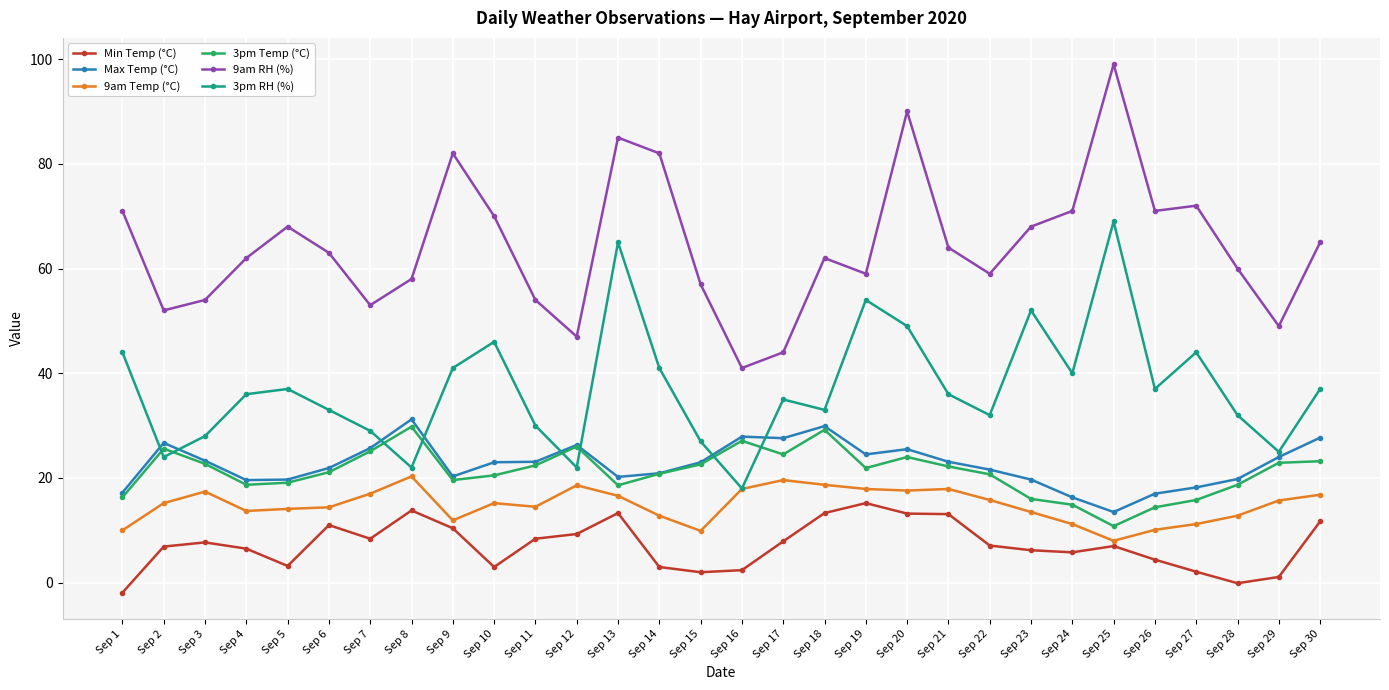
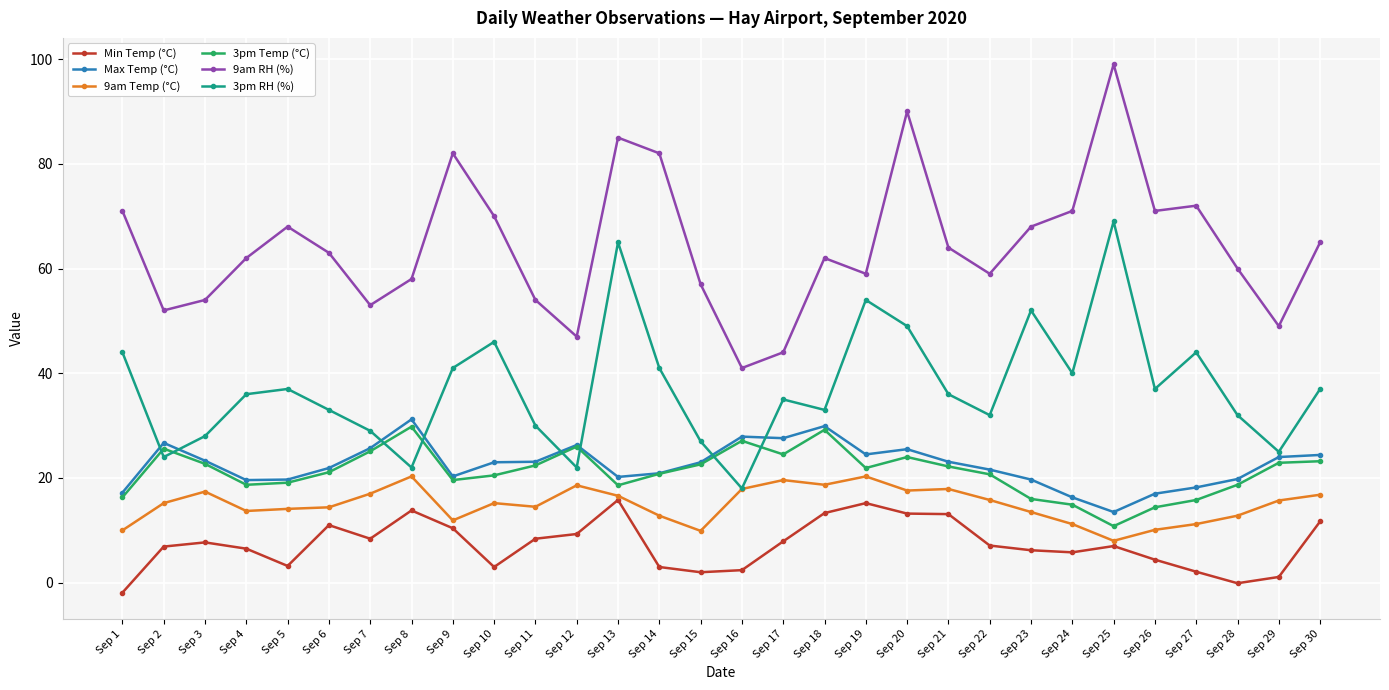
  {
    "Min Temp (°C)": {
      "Sep 1": -2,
      "Sep 2": 7,
      "Sep 3": 8,
      "Sep 4": 7,
      "Sep 5": 3,
      "Sep 6": 11,
      "Sep 7": 8,
      "Sep 8": 14,
      "Sep 9": 10,
      "Sep 10": 3,
      "Sep 11": 8,
      "Sep 12": 9,
-     "Sep 13": 13,
+     "Sep 13": 16,
      "Sep 14": 3,
      "Sep 15": 2,
      "Sep 16": 2,
      "Sep 17": 8,
      "Sep 18": 13,
      "Sep 19": 15,
      "Sep 20": 13,
      "Sep 21": 13,
      "Sep 22": 7,
      "Sep 23": 6,
      "Sep 24": 6,
      "Sep 25": 7,
      "Sep 26": 4,
      "Sep 27": 2,
      "Sep 28": 0,
      "Sep 29": 1,
      "Sep 30": 12
    },
    "Max Temp (°C)": {
      "Sep 1": 17,
      "Sep 2": 27,
      "Sep 3": 23,
      "Sep 4": 20,
      "Sep 5": 20,
      "Sep 6": 22,
      "Sep 7": 26,
      "Sep 8": 31,
      "Sep 9": 20,
      "Sep 10": 23,
      "Sep 11": 23,
      "Sep 13": 20,
      "Sep 16": 28,
      "Sep 17": 28,
      "Sep 18": 30,
      "Sep 19": 25,
      "Sep 20": 26,
      "Sep 21": 23,
      "Sep 22": 22,
      "Sep 23": 20,
      "Sep 24": 16,
      "Sep 25": 14,
      "Sep 26": 17,
      "Sep 27": 18,
      "Sep 28": 20,
      "Sep 29": 24,
-     "Sep 30": 28
+     "Sep 30": 24
    },
    "9am Temp (°C)": {
      "Sep 1": 10,
      "Sep 2": 15,
      "Sep 3": 17,
      "Sep 4": 14,
      "Sep 5": 14,
      "Sep 6": 14,
      "Sep 7": 17,
      "Sep 8": 20,
      "Sep 9": 12,
      "Sep 10": 15,
      "Sep 11": 15,
      "Sep 12": 19,
      "Sep 13": 17,
      "Sep 14": 13,
      "Sep 15": 10,
      "Sep 17": 20,
      "Sep 18": 19,
-     "Sep 19": 18,
+     "Sep 19": 20,
      "Sep 20": 18,
      "Sep 21": 18,
      "Sep 22": 16,
      "Sep 23": 14,
      "Sep 24": 11,
      "Sep 25": 8,
      "Sep 26": 10,
      "Sep 27": 11,
      "Sep 28": 13,
      "Sep 29": 16,
      "Sep 30": 17
    },
    "9am RH (%)": {
      "Sep 1": 71,
      "Sep 2": 52,
      "Sep 3": 54,
      "Sep 4": 62,
      "Sep 5": 68,
      "Sep 6": 63,
      "Sep 7": 53,
      "Sep 8": 58,
      "Sep 9": 82,
      "Sep 10": 70,
      "Sep 11": 54,
      "Sep 12": 47,
      "Sep 13": 85,
      "Sep 14": 82,
      "Sep 15": 57,
      "Sep 16": 41,
      "Sep 17": 44,
      "Sep 18": 62,
      "Sep 19": 59,
      "Sep 20": 90,
      "Sep 21": 64,
      "Sep 22": 59,
      "Sep 23": 68,
      "Sep 24": 71,
      "Sep 25": 99,
      "Sep 26": 71,
      "Sep 27": 72,
      "Sep 28": 60,
      "Sep 29": 49,
      "Sep 30": 65
    }
  }
